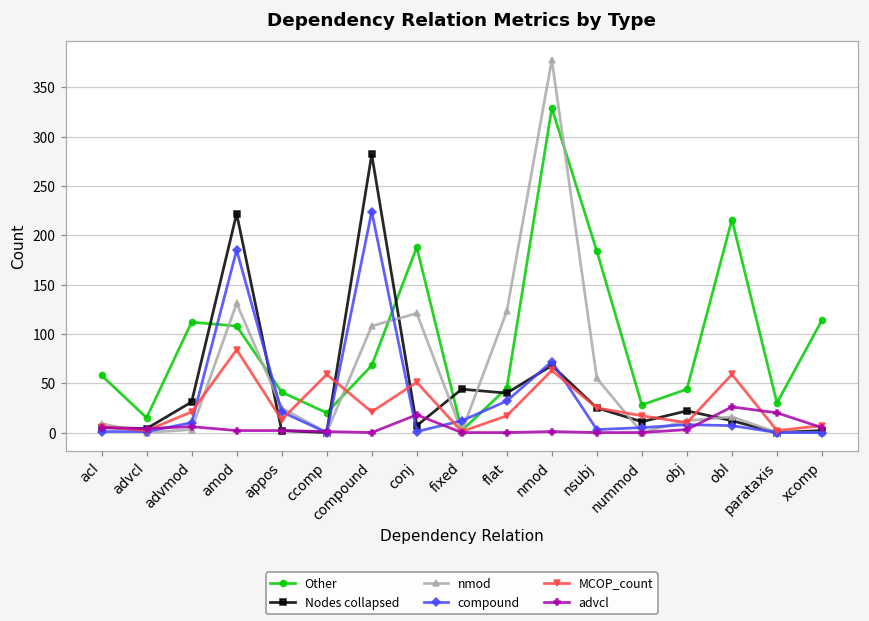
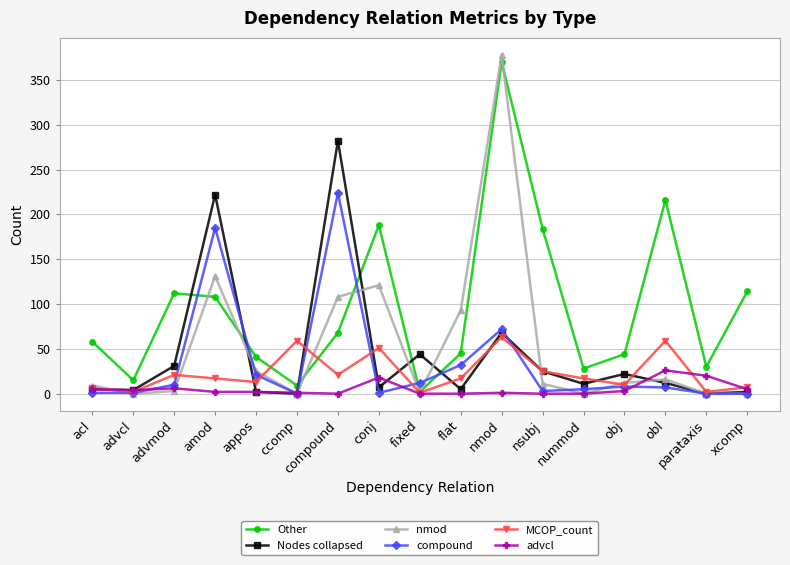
  {
    "Other": {
      "acl": 60,
      "advcl": 20,
      "advmod": 110,
      "amod": 110,
      "appos": 40,
-     "ccomp": 20,
+     "ccomp": 10,
      "compound": 70,
      "conj": 190,
      "flat": 50,
-     "nmod": 330,
+     "nmod": 370,
      "nsubj": 180,
      "nummod": 30,
      "obj": 40,
      "obl": 220,
      "parataxis": 30,
      "xcomp": 110
    },
    "Nodes collapsed": {
      "advmod": 30,
      "amod": 220,
      "compound": 280,
      "conj": 10,
      "fixed": 40,
-     "flat": 40,
+     "flat": 10,
      "nmod": 70,
      "nummod": 10,
      "obj": 20,
      "obl": 10
    },
    "nmod": {
      "acl": 10,
      "advmod": 0,
      "amod": 130,
      "appos": 30,
      "compound": 110,
      "conj": 120,
-     "flat": 120,
+     "flat": 90,
      "nmod": 380,
-     "nsubj": 60,
+     "nsubj": 10,
      "obl": 20
    },
    "compound": {
      "acl": 0,
      "advmod": 10,
      "amod": 190,
      "appos": 20,
      "compound": 220,
      "conj": 0,
      "fixed": 10,
      "flat": 30,
      "nmod": 70,
      "nsubj": 0,
      "nummod": 10,
      "obl": 10
    },
    "MCOP_count": {
      "advmod": 20,
-     "amod": 80,
+     "amod": 20,
      "appos": 10,
      "ccomp": 60,
      "compound": 20,
      "conj": 50,
      "flat": 20,
      "nmod": 60,
      "nummod": 20,
      "obl": 60
    },
    "advcl": {
      "advmod": 10,
      "amod": 0,
      "compound": 0,
      "conj": 20,
      "flat": 0,
      "nmod": 0,
      "nsubj": 0,
      "obj": 0,
      "obl": 30,
      "parataxis": 20
    }
  }
